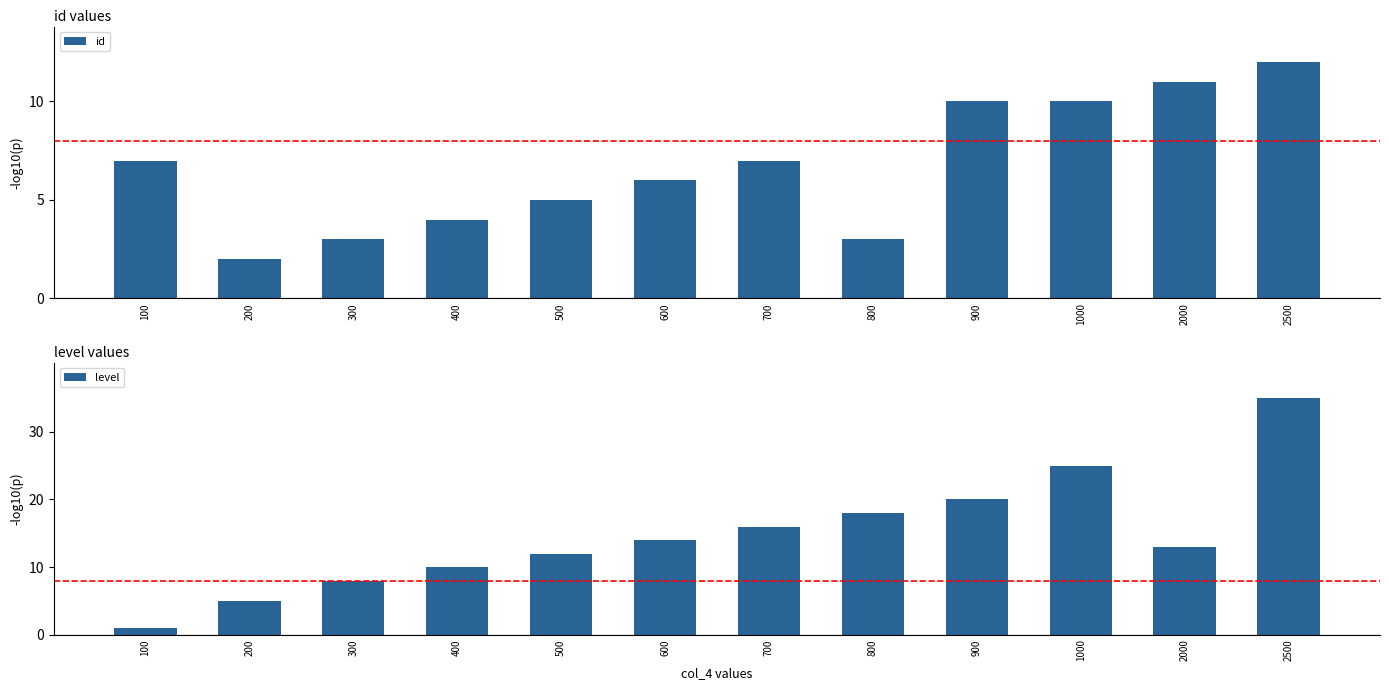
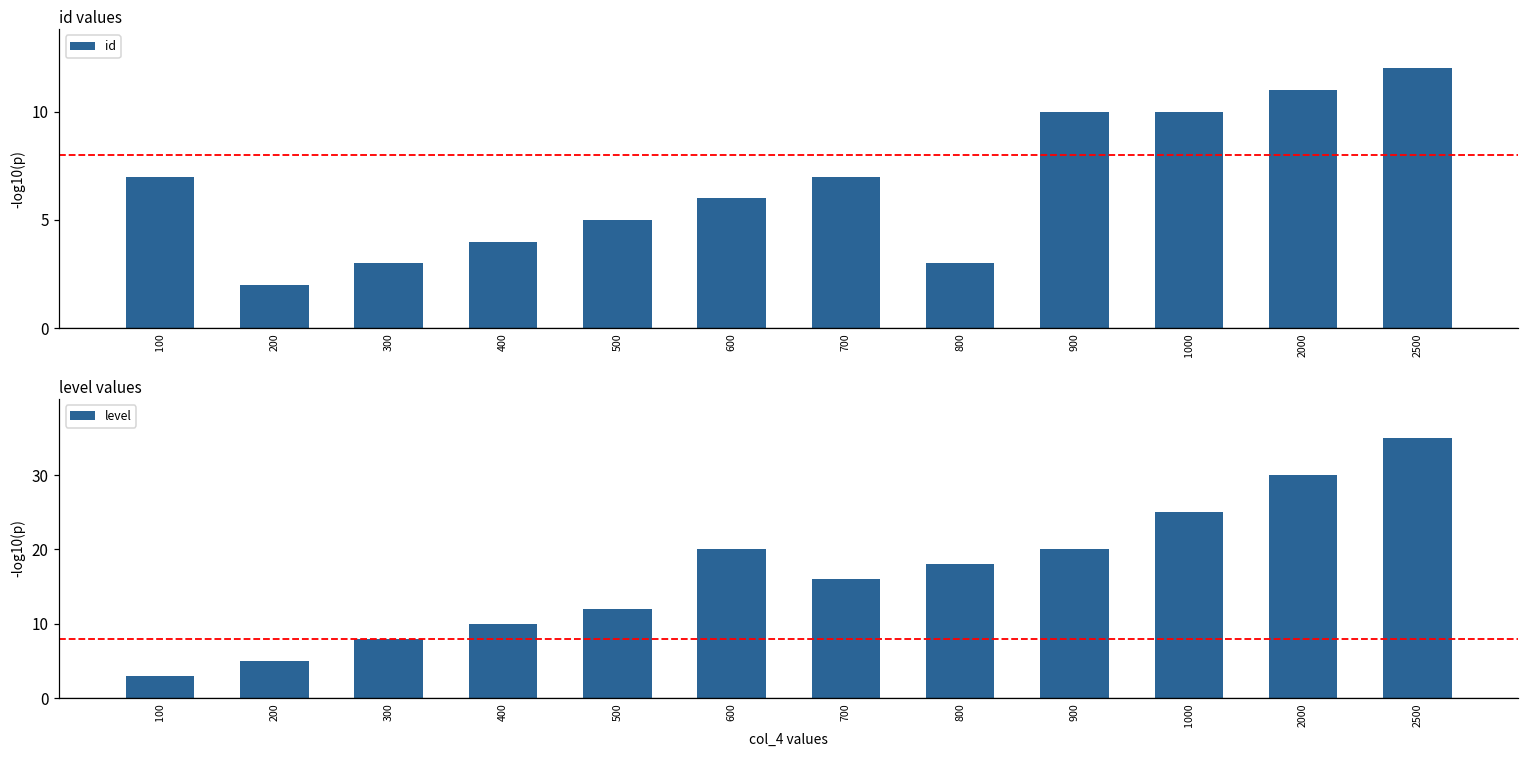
  {
    "id values": {
      "100": 7.0,
      "200": 2.0,
      "300": 3.0,
      "400": 4.0,
      "500": 5.0,
      "600": 6.0,
      "700": 7.0,
      "800": 3.0,
      "900": 10.0,
      "1000": 10.0,
      "2000": 11.0,
      "2500": 12.0
    },
    "level values": {
-     "100": 1,
+     "100": 3,
      "200": 5,
      "300": 8,
      "400": 10,
      "500": 12,
-     "600": 14,
+     "600": 20,
      "700": 16,
      "800": 18,
      "900": 20,
      "1000": 25,
-     "2000": 13,
+     "2000": 30,
      "2500": 35
    }
  }
